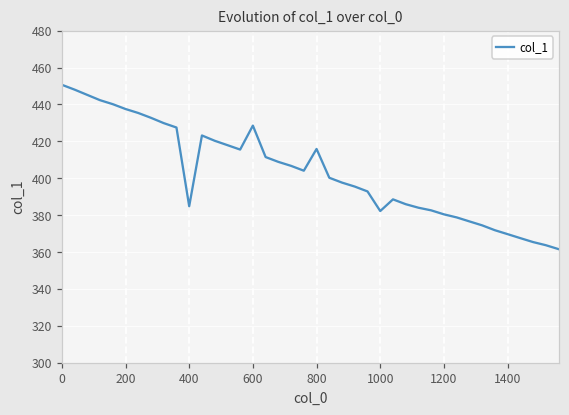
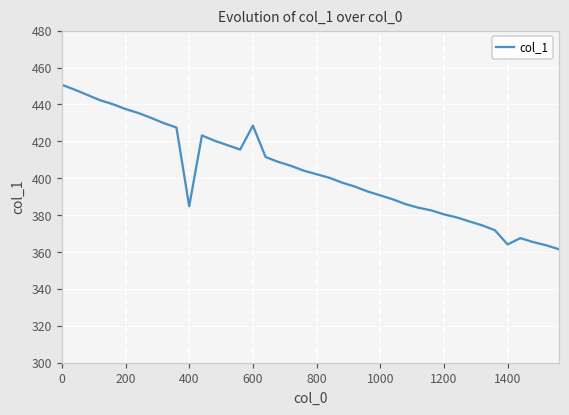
  {
    "0": 451,
    "200": 438,
    "400": 385,
    "600": 429,
-   "800": 416,
-   "1000": 382,
+   "800": 402,
+   "1000": 391,
    "1200": 380,
-   "1400": 370
+   "1400": 364
  }
